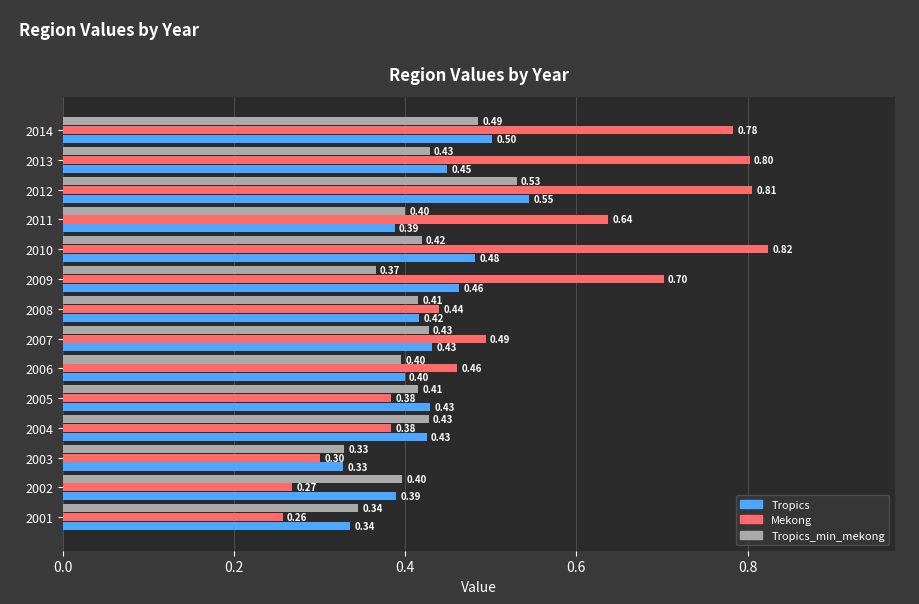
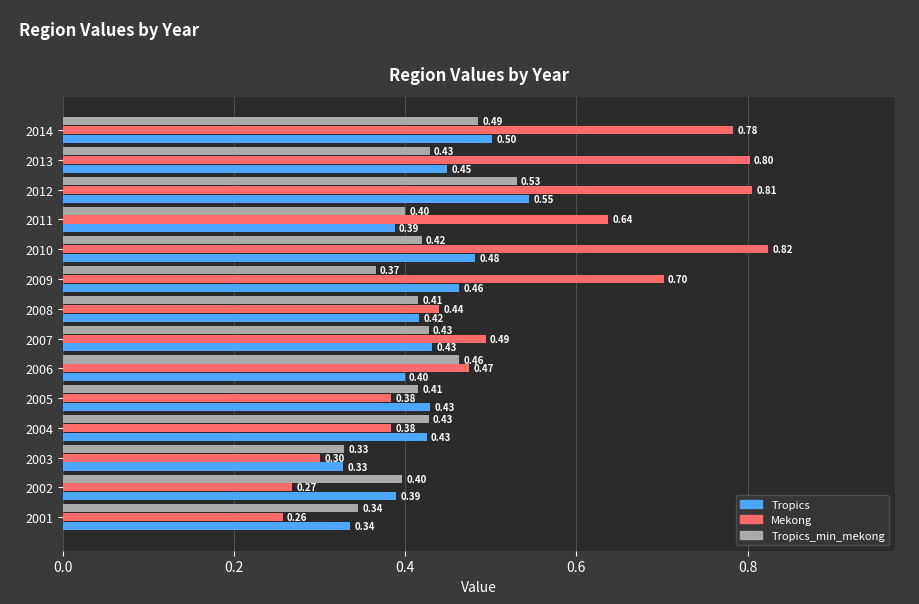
  {
    "Tropics": {
      "2014": 0.50,
      "2013": 0.45,
      "2012": 0.55,
      "2011": 0.39,
      "2010": 0.48,
      "2009": 0.46,
      "2008": 0.42,
      "2007": 0.43,
      "2006": 0.40,
      "2005": 0.43,
      "2004": 0.43,
      "2003": 0.33,
      "2002": 0.39,
      "2001": 0.34
    },
    "Mekong": {
      "2014": 0.78,
      "2013": 0.80,
      "2012": 0.81,
      "2011": 0.64,
      "2010": 0.82,
      "2009": 0.70,
      "2008": 0.44,
      "2007": 0.49,
-     "2006": 0.46,
+     "2006": 0.47,
      "2005": 0.38,
      "2004": 0.38,
      "2003": 0.30,
      "2002": 0.27,
      "2001": 0.26
    },
    "Tropics_min_mekong": {
      "2014": 0.49,
      "2013": 0.43,
      "2012": 0.53,
      "2011": 0.40,
      "2010": 0.42,
      "2009": 0.37,
      "2008": 0.41,
      "2007": 0.43,
-     "2006": 0.40,
+     "2006": 0.46,
      "2005": 0.41,
      "2004": 0.43,
      "2003": 0.33,
      "2002": 0.40,
      "2001": 0.34
    }
  }
